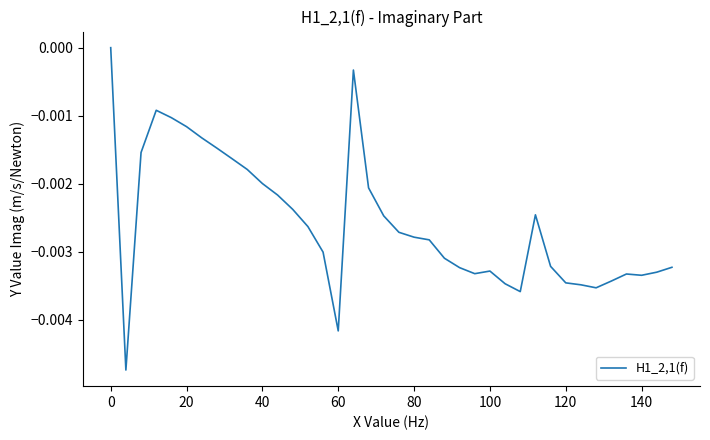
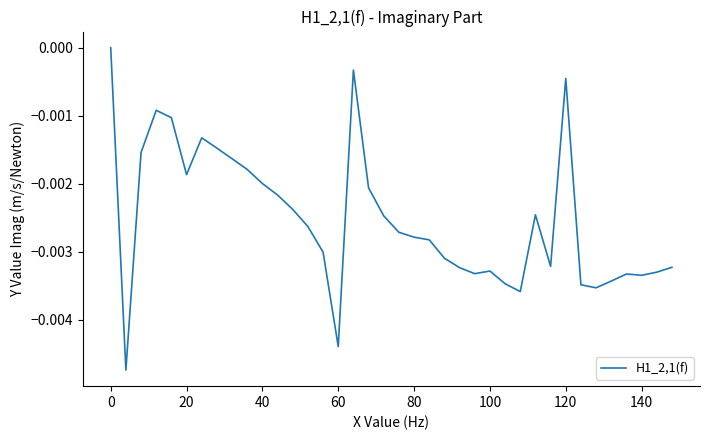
  {
    "0": 0.0000,
-   "20": -0.0012,
+   "20": -0.0019,
    "40": -0.0020,
-   "60": -0.0042,
+   "60": -0.0044,
    "80": -0.0028,
    "100": -0.0033,
-   "120": -0.0035,
+   "120": -0.0005,
    "140": -0.0033
  }
